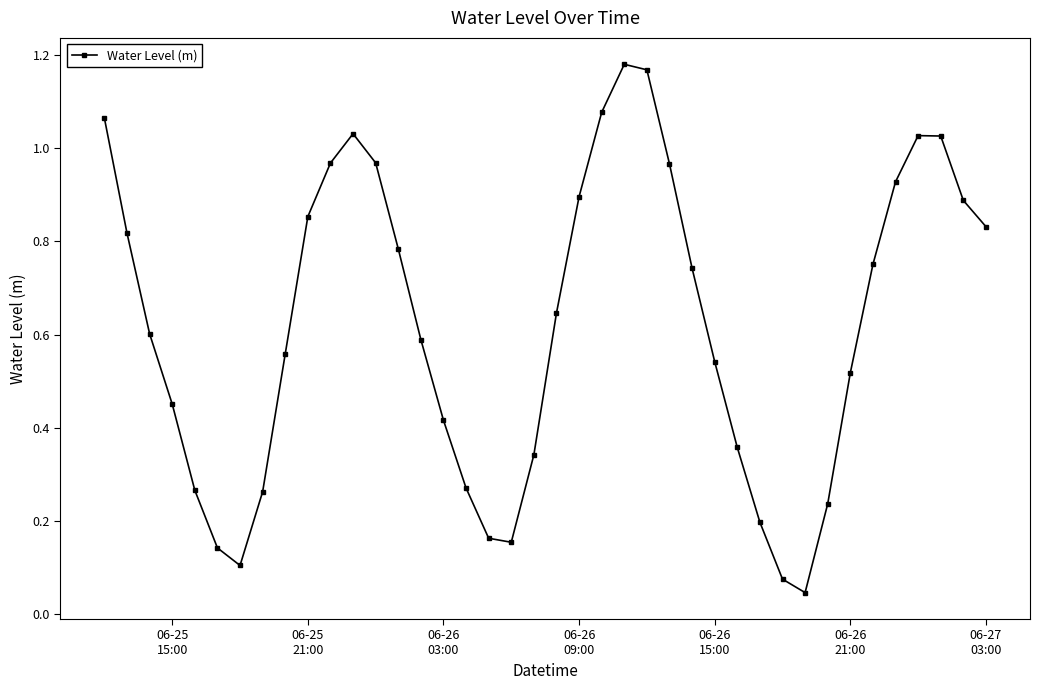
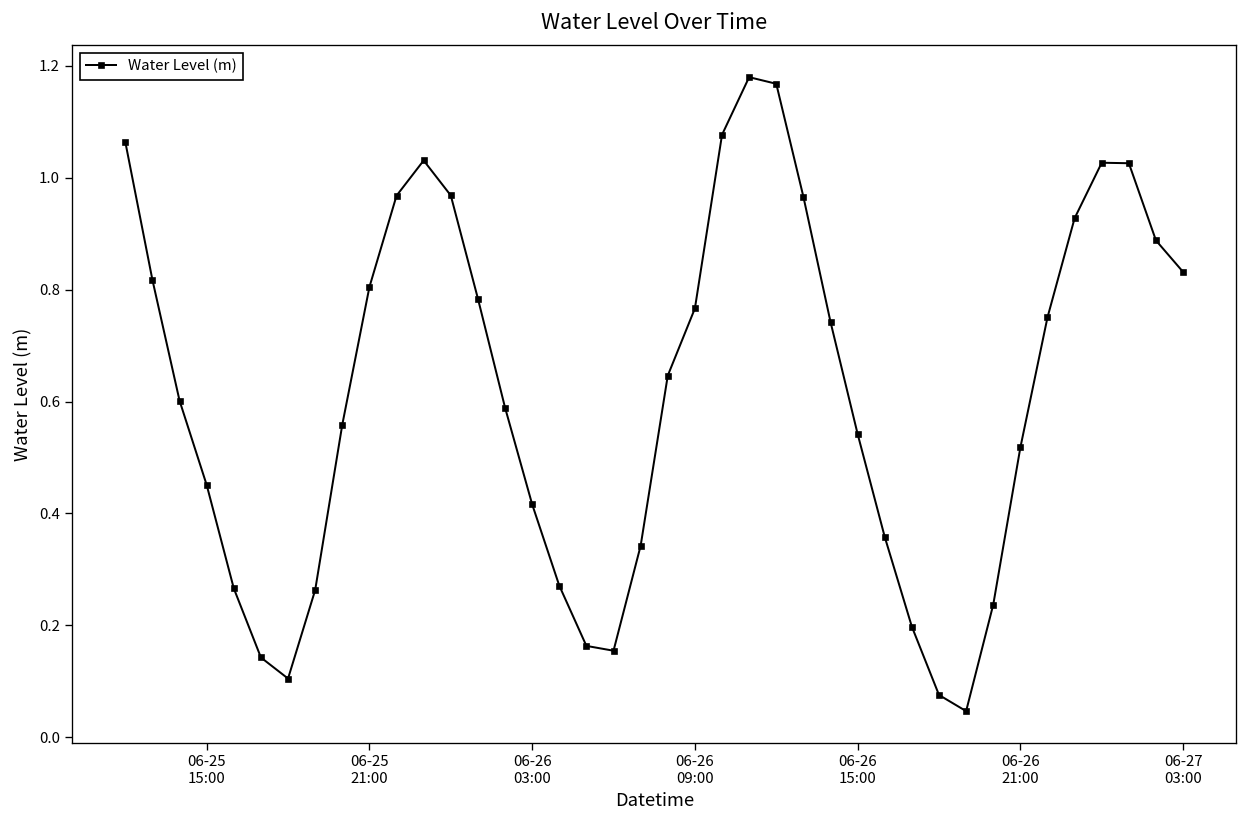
  {
    "06-25 15:00": 0.45,
-   "06-25 21:00": 0.85,
+   "06-25 21:00": 0.80,
    "06-26 03:00": 0.42,
-   "06-26 09:00": 0.90,
+   "06-26 09:00": 0.77,
    "06-26 15:00": 0.54,
    "06-26 21:00": 0.52,
    "06-27 03:00": 0.83
  }
